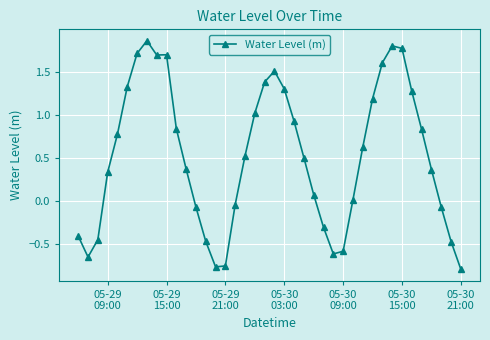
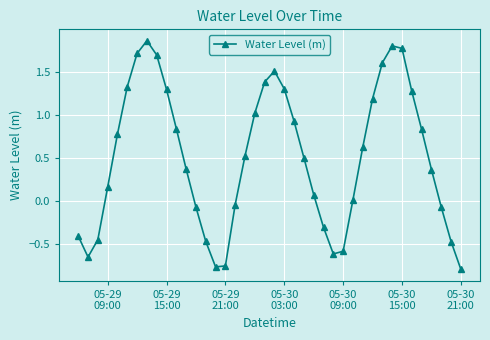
  {
-   "05-29 09:00": 0.3,
-   "05-29 15:00": 1.7,
+   "05-29 09:00": 0.2,
+   "05-29 15:00": 1.3,
    "05-29 21:00": -0.8,
    "05-30 03:00": 1.3,
    "05-30 09:00": -0.6,
    "05-30 15:00": 1.8,
    "05-30 21:00": -0.8
  }
